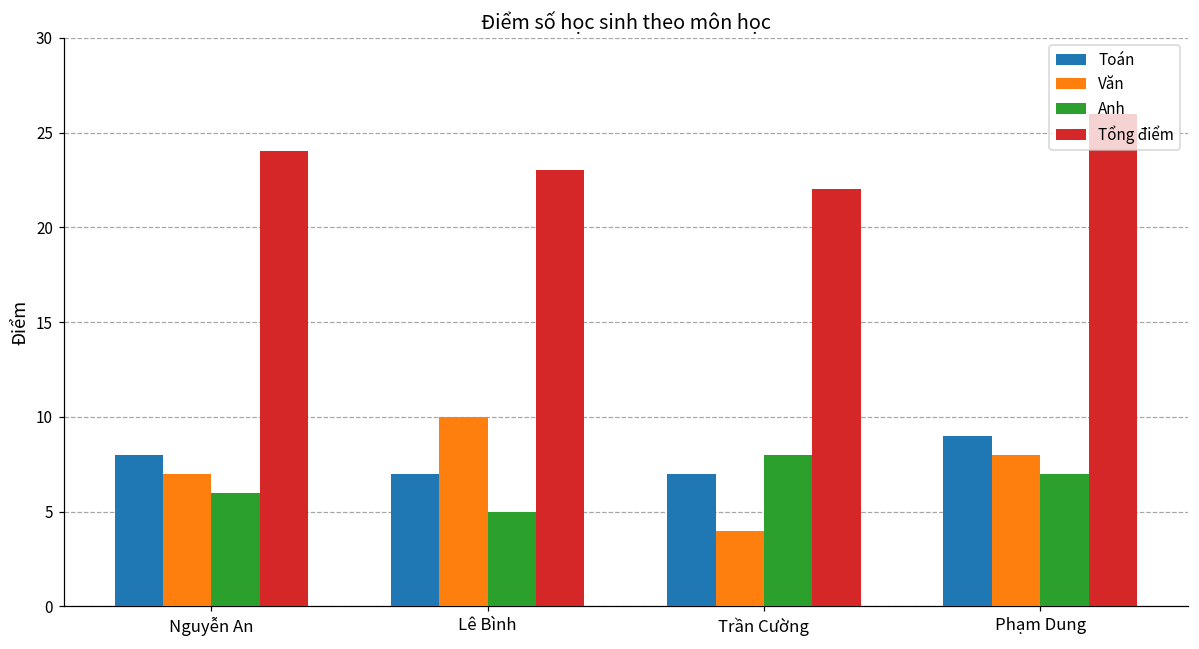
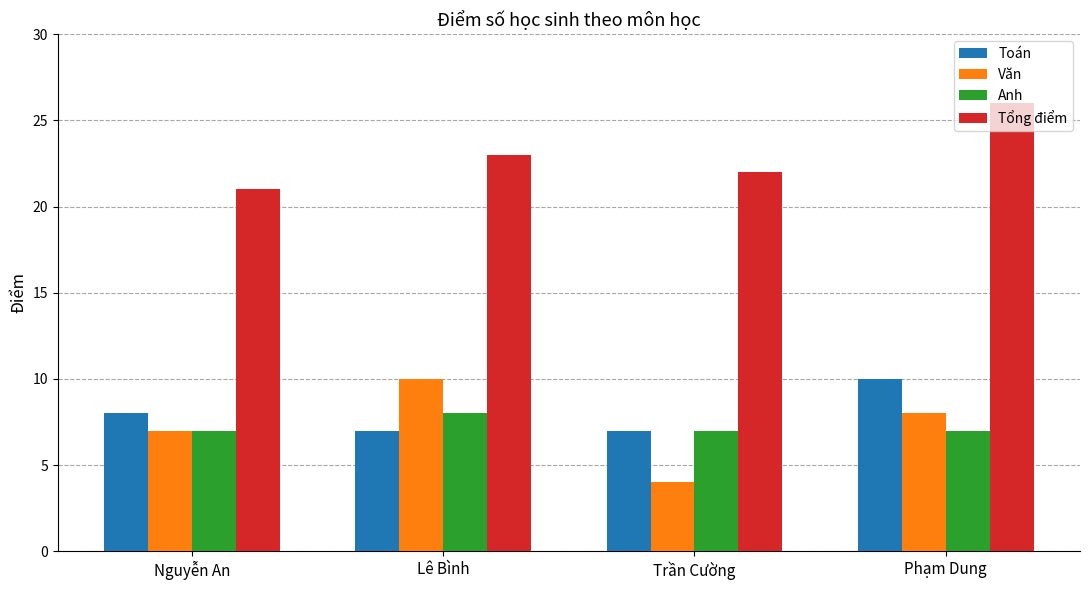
  {
    "Toán": {
      "Nguyễn An": 8,
      "Lê Bình": 7,
      "Trần Cường": 7,
-     "Phạm Dung": 9
+     "Phạm Dung": 10
    },
    "Văn": {
      "Nguyễn An": 7,
      "Lê Bình": 10,
      "Trần Cường": 4,
      "Phạm Dung": 8
    },
    "Anh": {
-     "Nguyễn An": 6,
-     "Lê Bình": 5,
-     "Trần Cường": 8,
+     "Nguyễn An": 7,
+     "Lê Bình": 8,
+     "Trần Cường": 7,
      "Phạm Dung": 7
    },
    "Tổng điểm": {
-     "Nguyễn An": 24,
+     "Nguyễn An": 21,
      "Lê Bình": 23,
      "Trần Cường": 22
    }
  }
